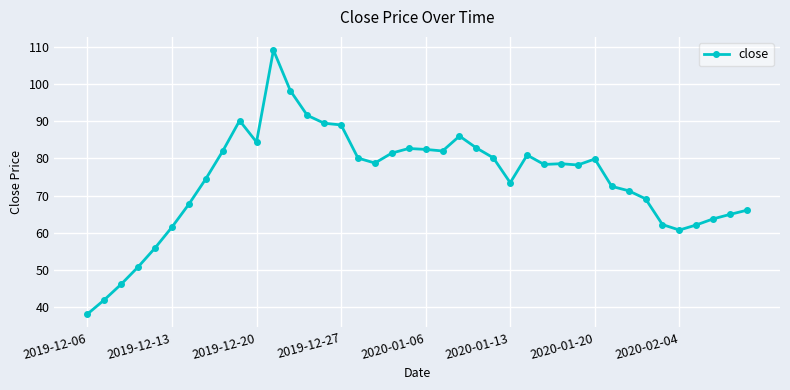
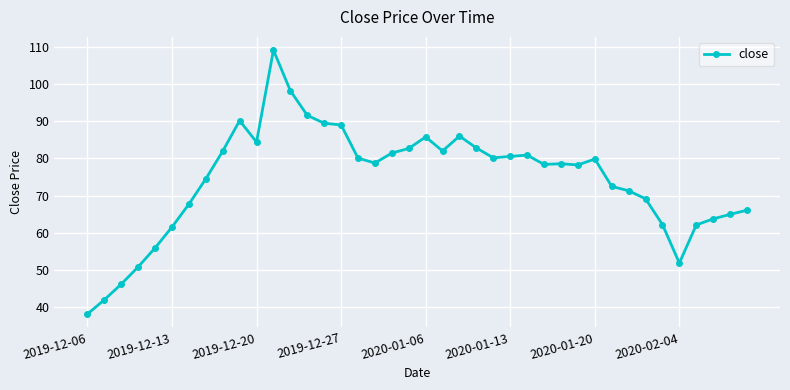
  {
    "2019-12-06": 38,
    "2019-12-13": 62,
    "2019-12-20": 84,
    "2019-12-27": 89,
-   "2020-01-06": 82,
-   "2020-01-13": 73,
+   "2020-01-06": 86,
+   "2020-01-13": 81,
    "2020-01-20": 80,
-   "2020-02-04": 61
+   "2020-02-04": 52
  }
